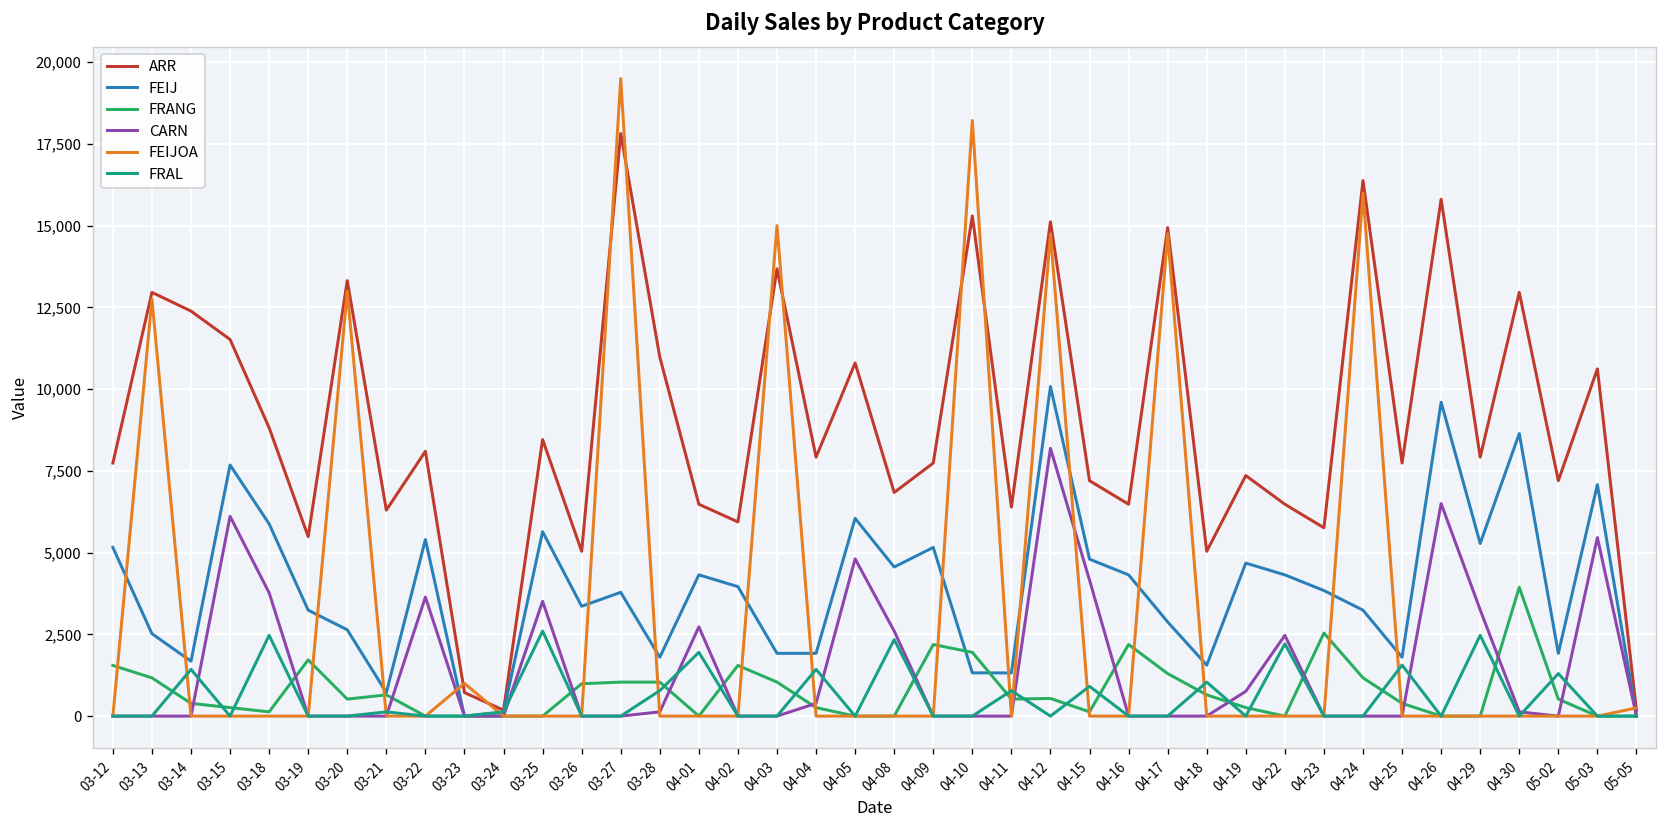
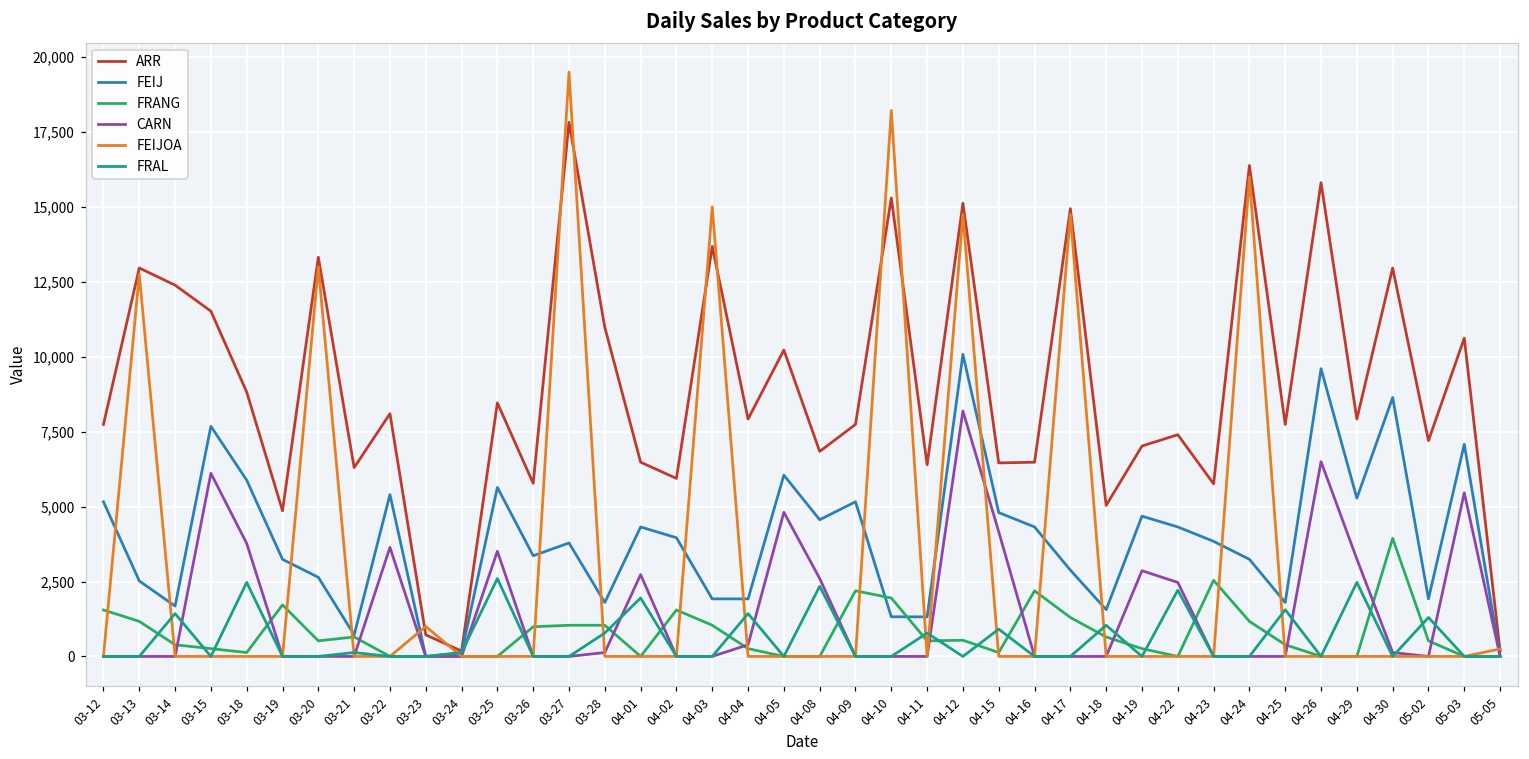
  {
    "ARR": {
      "03-12": "7,700",
      "03-13": "13,000",
      "03-14": "12,400",
      "03-15": "11,500",
      "03-18": "8,800",
-     "03-19": "5,500",
+     "03-19": "4,900",
      "03-20": "13,300",
      "03-21": "6,300",
      "03-22": "8,100",
      "03-23": "700",
      "03-25": "8,500",
-     "03-26": "5,000",
+     "03-26": "5,800",
      "03-27": "17,800",
      "03-28": "11,000",
      "04-01": "6,500",
      "04-02": "5,900",
      "04-03": "13,700",
      "04-04": "7,900",
-     "04-05": "10,800",
+     "04-05": "10,200",
      "04-08": "6,800",
      "04-09": "7,700",
      "04-10": "15,300",
      "04-11": "6,400",
      "04-12": "15,100",
-     "04-15": "7,200",
+     "04-15": "6,500",
      "04-16": "6,500",
      "04-17": "14,900",
      "04-18": "5,000",
-     "04-19": "7,400",
-     "04-22": "6,500",
+     "04-19": "7,000",
+     "04-22": "7,400",
      "04-23": "5,800",
      "04-24": "16,400",
      "04-25": "7,700",
      "04-26": "15,800",
      "04-29": "7,900",
      "04-30": "13,000",
      "05-02": "7,200",
      "05-03": "10,600"
    },
    "FEIJ": {
      "03-12": "5,200",
      "03-13": "2,500",
      "03-14": "1,700",
      "03-15": "7,700",
      "03-18": "5,900",
      "03-19": "3,200",
      "03-20": "2,600",
      "03-22": "5,400",
      "03-25": "5,600",
      "03-26": "3,400",
      "03-27": "3,800",
      "03-28": "1,800",
      "04-01": "4,300",
      "04-02": "4,000",
      "04-03": "1,900",
      "04-04": "1,900",
      "04-05": "6,000",
      "04-08": "4,600",
      "04-09": "5,200",
      "04-10": "1,300",
      "04-11": "1,300",
      "04-12": "10,100",
      "04-15": "4,800",
      "04-16": "4,300",
      "04-17": "2,900",
      "04-18": "1,600",
      "04-19": "4,700",
      "04-22": "4,300",
      "04-23": "3,800",
      "04-24": "3,200",
      "04-25": "1,800",
      "04-26": "9,600",
      "04-29": "5,300",
      "04-30": "8,600",
      "05-02": "1,900",
      "05-03": "7,100"
    },
    "CARN": {
      "03-15": "6,100",
      "03-18": "3,800",
      "03-22": "3,600",
      "03-25": "3,500",
      "03-28": "100",
      "04-01": "2,700",
      "04-04": "400",
      "04-05": "4,800",
      "04-08": "2,600",
      "04-12": "8,200",
      "04-15": "4,200",
-     "04-19": "800",
+     "04-19": "2,900",
      "04-22": "2,500",
      "04-26": "6,500",
      "04-29": "3,300",
      "04-30": "100",
      "05-03": "5,500"
    },
    "FEIJOA": {
      "03-13": "12,800",
      "03-18": "0",
      "03-20": "13,000",
      "03-23": "1,000",
      "03-27": "19,500",
      "03-28": "0",
      "04-03": "15,000",
      "04-04": "0",
      "04-10": "18,200",
      "04-12": "14,800",
      "04-15": "0",
      "04-17": "14,800",
      "04-24": "16,000"
    }
  }
